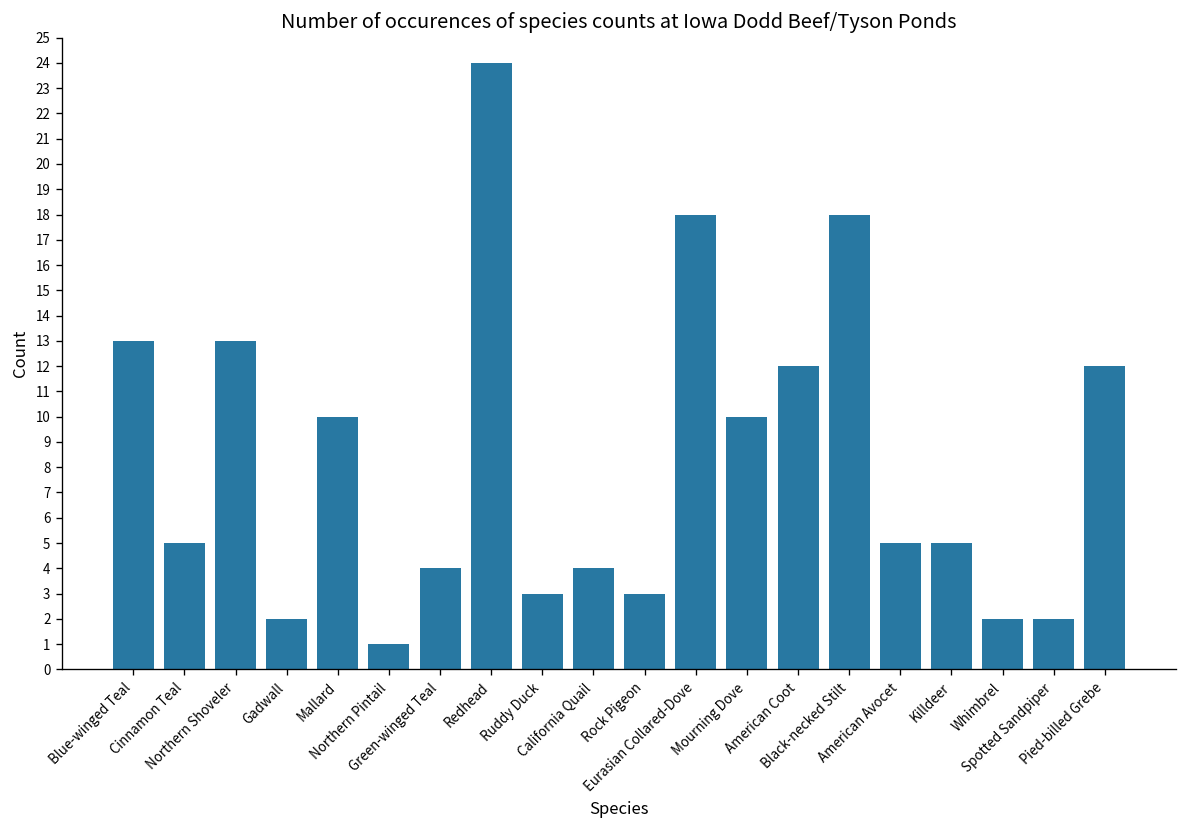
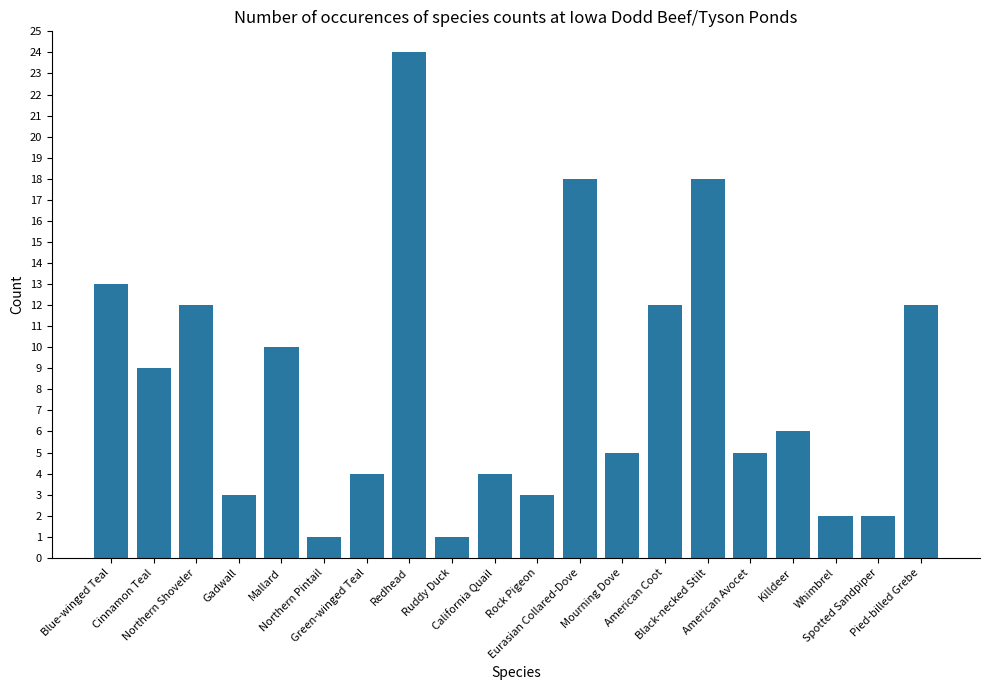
  {
    "Blue-winged Teal": 13,
-   "Cinnamon Teal": 5,
-   "Northern Shoveler": 13,
-   "Gadwall": 2,
+   "Cinnamon Teal": 9,
+   "Northern Shoveler": 12,
+   "Gadwall": 3,
    "Mallard": 10,
    "Northern Pintail": 1,
    "Green-winged Teal": 4,
    "Redhead": 24,
-   "Ruddy Duck": 3,
+   "Ruddy Duck": 1,
    "California Quail": 4,
    "Rock Pigeon": 3,
    "Eurasian Collared-Dove": 18,
-   "Mourning Dove": 10,
+   "Mourning Dove": 5,
    "American Coot": 12,
    "Black-necked Stilt": 18,
    "American Avocet": 5,
-   "Killdeer": 5,
+   "Killdeer": 6,
    "Whimbrel": 2,
    "Spotted Sandpiper": 2,
    "Pied-billed Grebe": 12
  }
